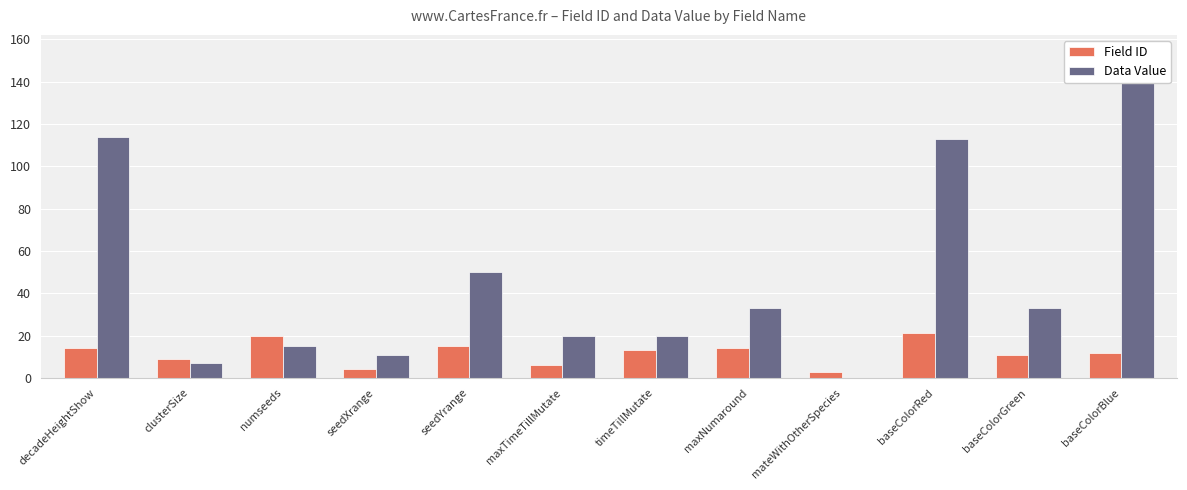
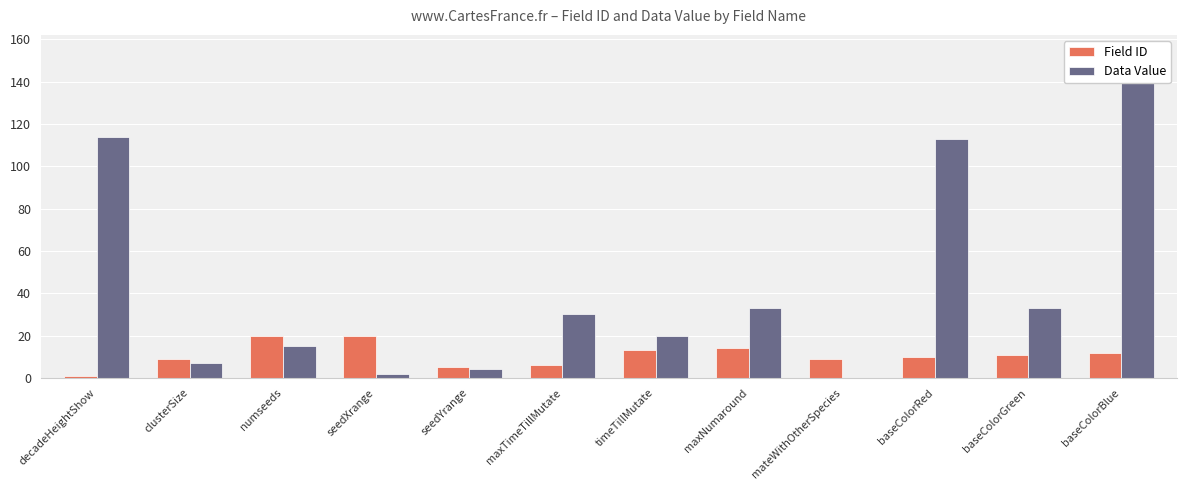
  {
    "Field ID": {
-     "decadeHeightShow": 14,
+     "decadeHeightShow": 1,
      "clusterSize": 9,
      "numseeds": 20,
-     "seedXrange": 4,
-     "seedYrange": 15,
+     "seedXrange": 20,
+     "seedYrange": 5,
      "maxTimeTillMutate": 6,
      "timeTillMutate": 13,
      "maxNumaround": 14,
-     "mateWithOtherSpecies": 3,
-     "baseColorRed": 21,
+     "mateWithOtherSpecies": 9,
+     "baseColorRed": 10,
      "baseColorGreen": 11,
      "baseColorBlue": 12
    },
    "Data Value": {
      "decadeHeightShow": 114,
      "clusterSize": 7,
      "numseeds": 15,
-     "seedXrange": 11,
-     "seedYrange": 50,
-     "maxTimeTillMutate": 20,
+     "seedXrange": 2,
+     "seedYrange": 4,
+     "maxTimeTillMutate": 30,
      "timeTillMutate": 20,
      "maxNumaround": 33,
      "mateWithOtherSpecies": 0,
      "baseColorRed": 113,
      "baseColorGreen": 33
    }
  }
